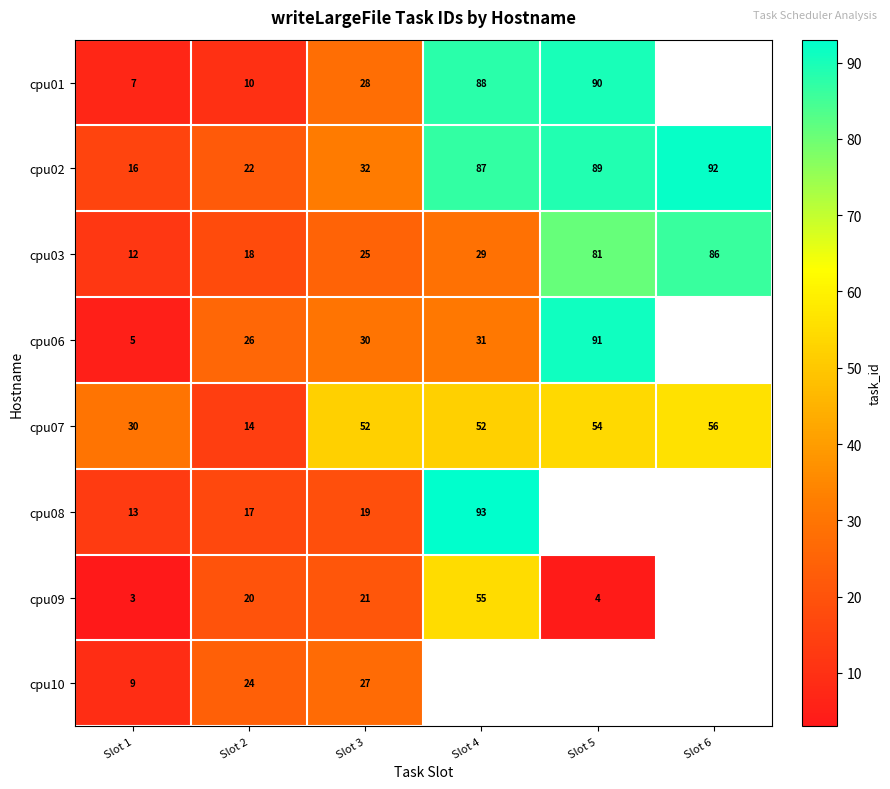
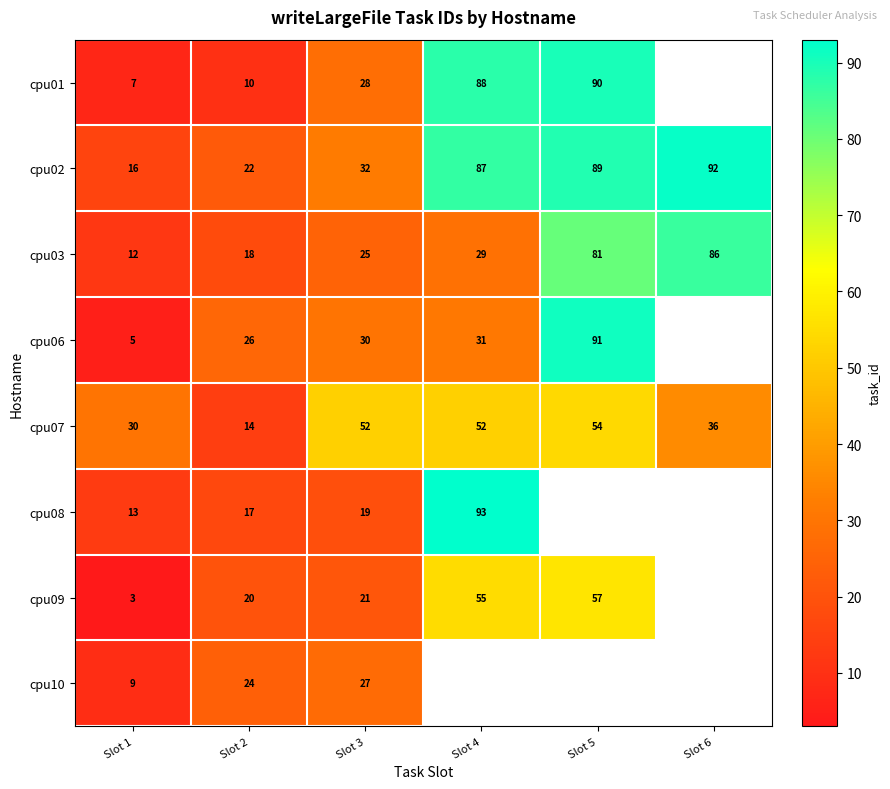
  {
    "cpu01": {
      "Slot 1": 7,
      "Slot 2": 10,
      "Slot 3": 28,
      "Slot 4": 88,
      "Slot 5": 90
    },
    "cpu02": {
      "Slot 1": 16,
      "Slot 2": 22,
      "Slot 3": 32,
      "Slot 4": 87,
      "Slot 5": 89,
      "Slot 6": 92
    },
    "cpu03": {
      "Slot 1": 12,
      "Slot 2": 18,
      "Slot 3": 25,
      "Slot 4": 29,
      "Slot 5": 81,
      "Slot 6": 86
    },
    "cpu06": {
      "Slot 1": 5,
      "Slot 2": 26,
      "Slot 3": 30,
      "Slot 4": 31,
      "Slot 5": 91
    },
    "cpu07": {
      "Slot 1": 30,
      "Slot 2": 14,
      "Slot 3": 52,
      "Slot 4": 52,
      "Slot 5": 54,
-     "Slot 6": 56
+     "Slot 6": 36
    },
    "cpu08": {
      "Slot 1": 13,
      "Slot 2": 17,
      "Slot 3": 19,
      "Slot 4": 93
    },
    "cpu09": {
      "Slot 1": 3,
      "Slot 2": 20,
      "Slot 3": 21,
      "Slot 4": 55,
-     "Slot 5": 4
+     "Slot 5": 57
    },
    "cpu10": {
      "Slot 1": 9,
      "Slot 2": 24,
      "Slot 3": 27
    }
  }
